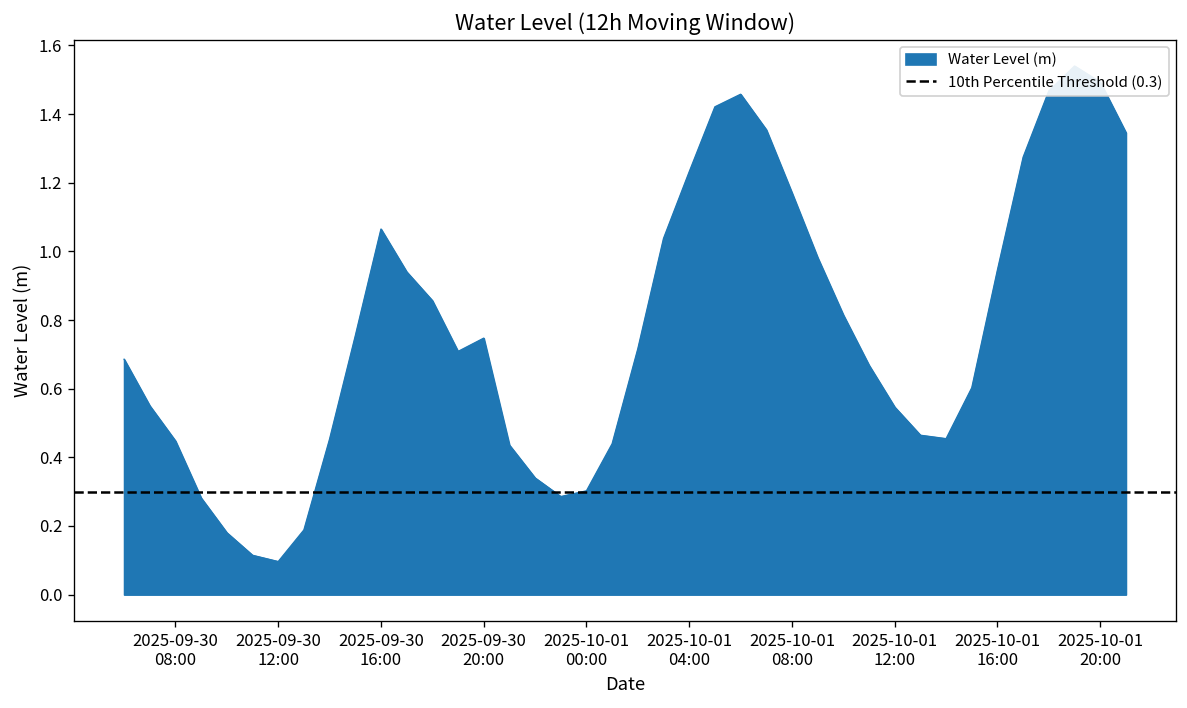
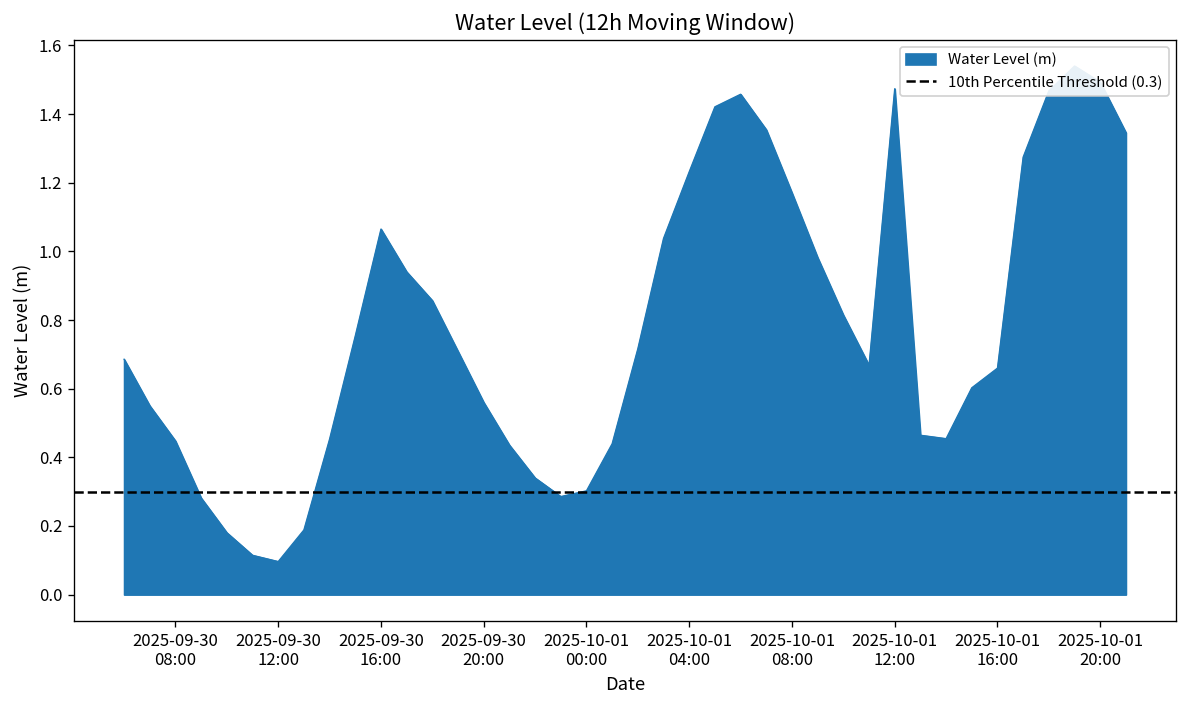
  {
    "2025-09-30 08:00": 0.45,
    "2025-09-30 12:00": 0.10,
    "2025-09-30 16:00": 1.06,
-   "2025-09-30 20:00": 0.75,
+   "2025-09-30 20:00": 0.56,
    "2025-10-01 00:00": 0.30,
    "2025-10-01 04:00": 1.23,
    "2025-10-01 08:00": 1.17,
-   "2025-10-01 12:00": 0.55,
-   "2025-10-01 16:00": 0.95
+   "2025-10-01 12:00": 1.47,
+   "2025-10-01 16:00": 0.66
  }
